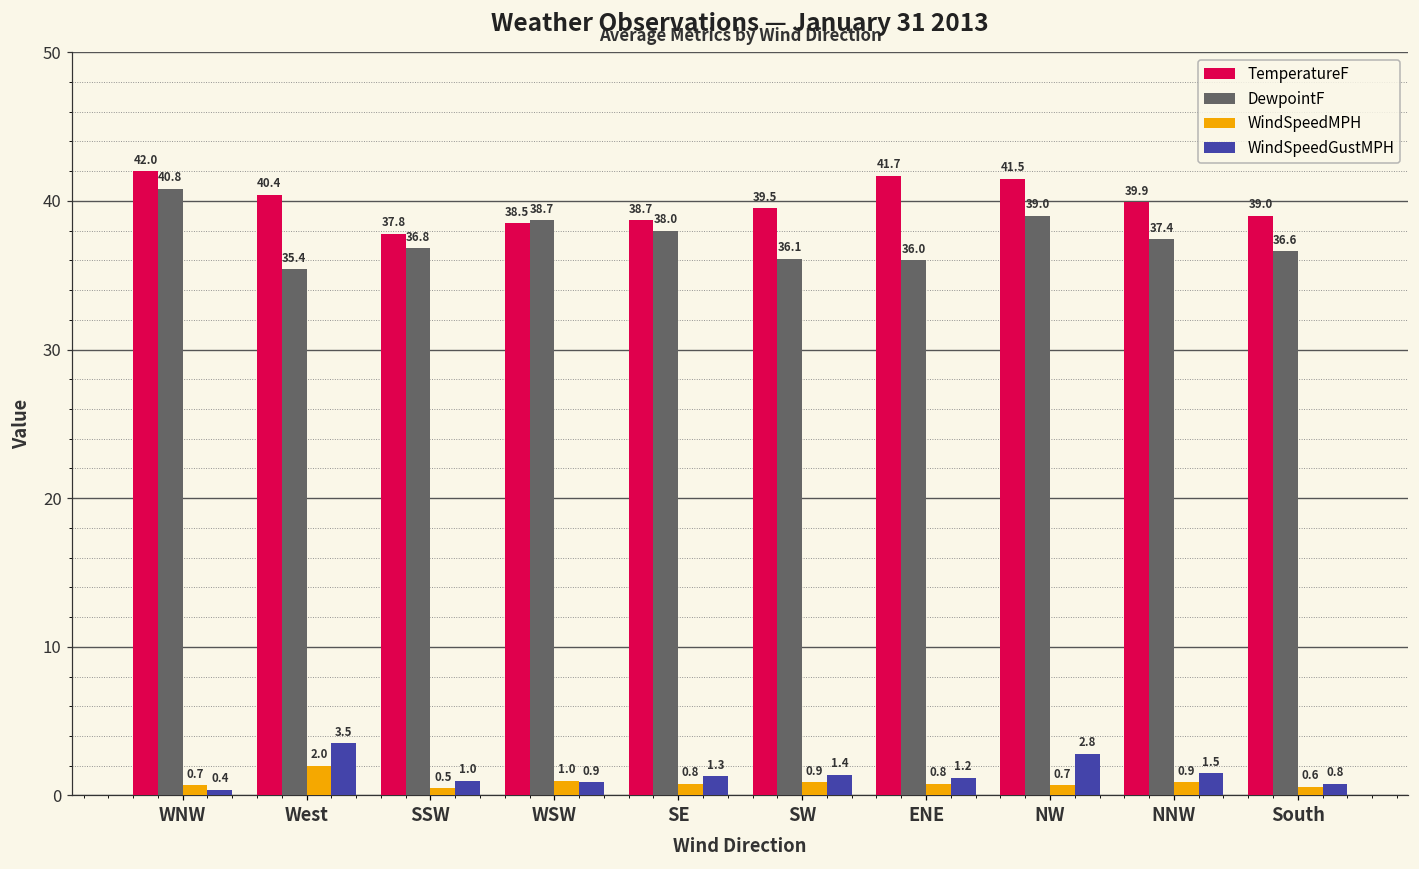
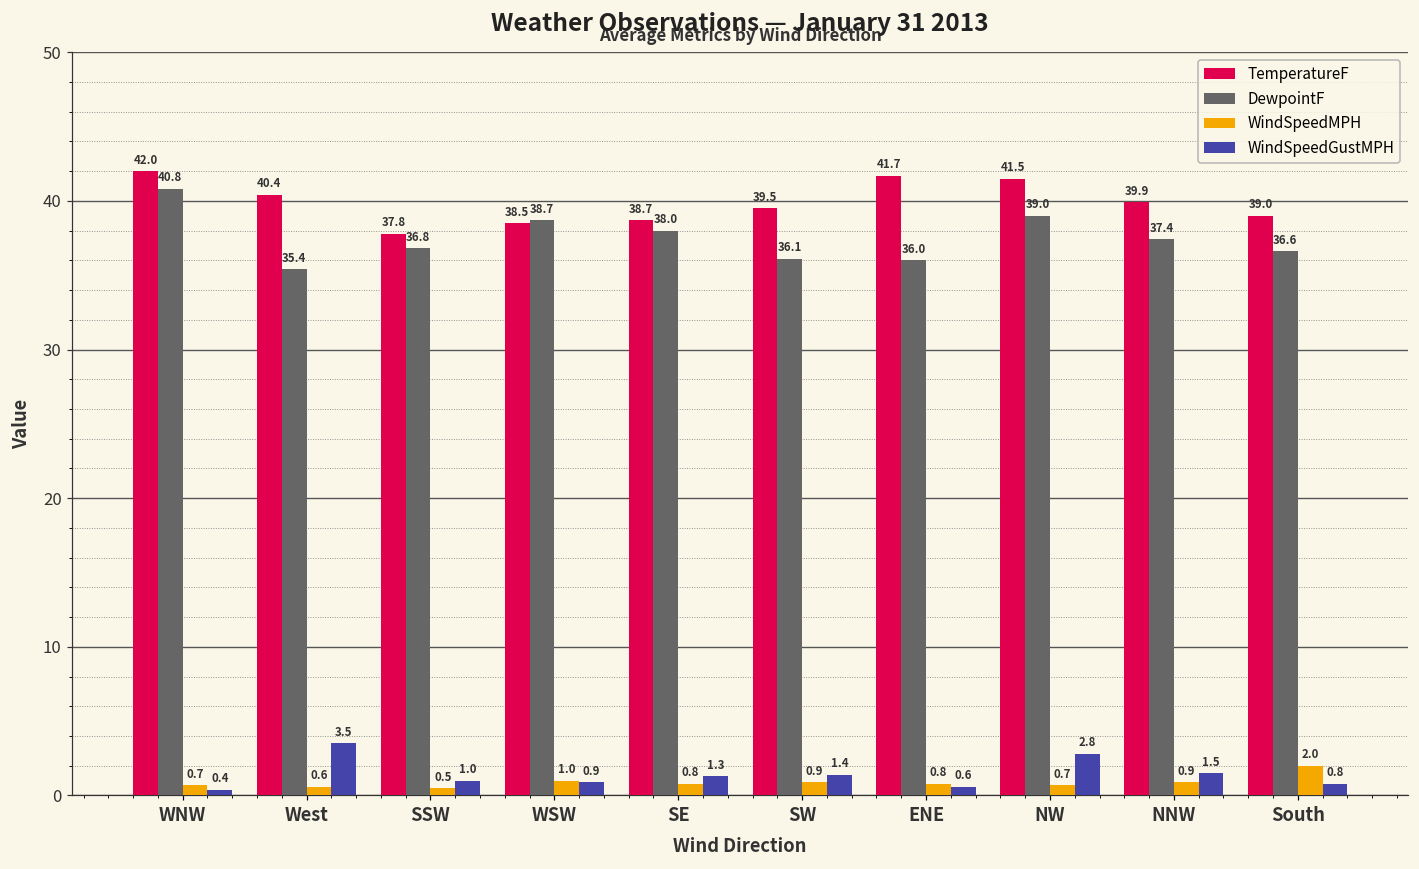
  {
    "TemperatureF": {
      "WNW": 42.0,
      "West": 40.4,
      "SSW": 37.8,
      "WSW": 38.5,
      "SE": 38.7,
      "SW": 39.5,
      "ENE": 41.7,
      "NW": 41.5,
      "NNW": 39.9,
      "South": 39.0
    },
    "DewpointF": {
      "WNW": 40.8,
      "West": 35.4,
      "SSW": 36.8,
      "WSW": 38.7,
      "SE": 38.0,
      "SW": 36.1,
      "ENE": 36.0,
      "NW": 39.0,
      "NNW": 37.4,
      "South": 36.6
    },
    "WindSpeedMPH": {
      "WNW": 0.7,
-     "West": 2.0,
+     "West": 0.6,
      "SSW": 0.5,
      "WSW": 1.0,
      "SE": 0.8,
      "SW": 0.9,
      "ENE": 0.8,
      "NW": 0.7,
      "NNW": 0.9,
-     "South": 0.6
+     "South": 2.0
    },
    "WindSpeedGustMPH": {
      "WNW": 0.4,
      "West": 3.5,
      "SSW": 1.0,
      "WSW": 0.9,
      "SE": 1.3,
      "SW": 1.4,
-     "ENE": 1.2,
+     "ENE": 0.6,
      "NW": 2.8,
      "NNW": 1.5,
      "South": 0.8
    }
  }
